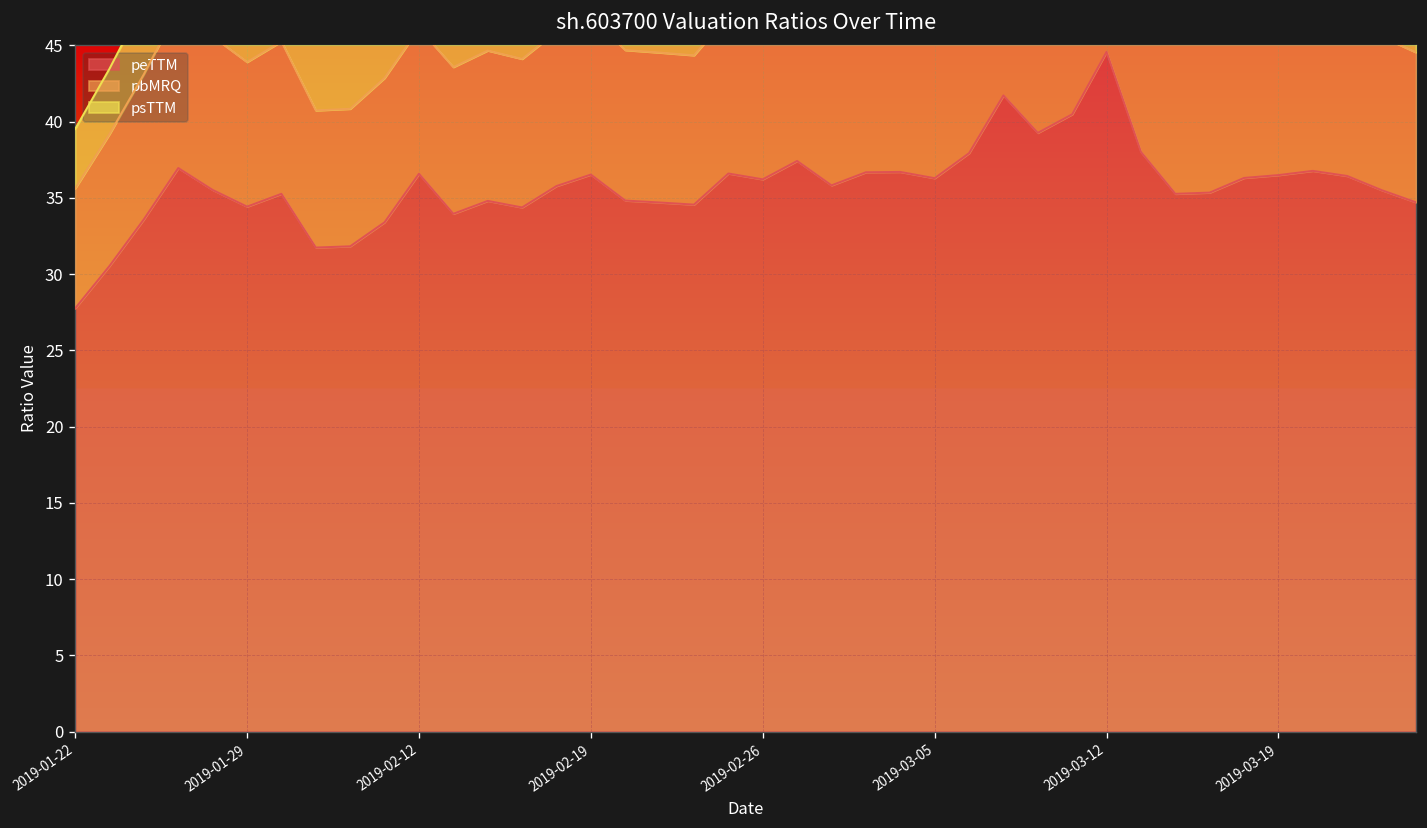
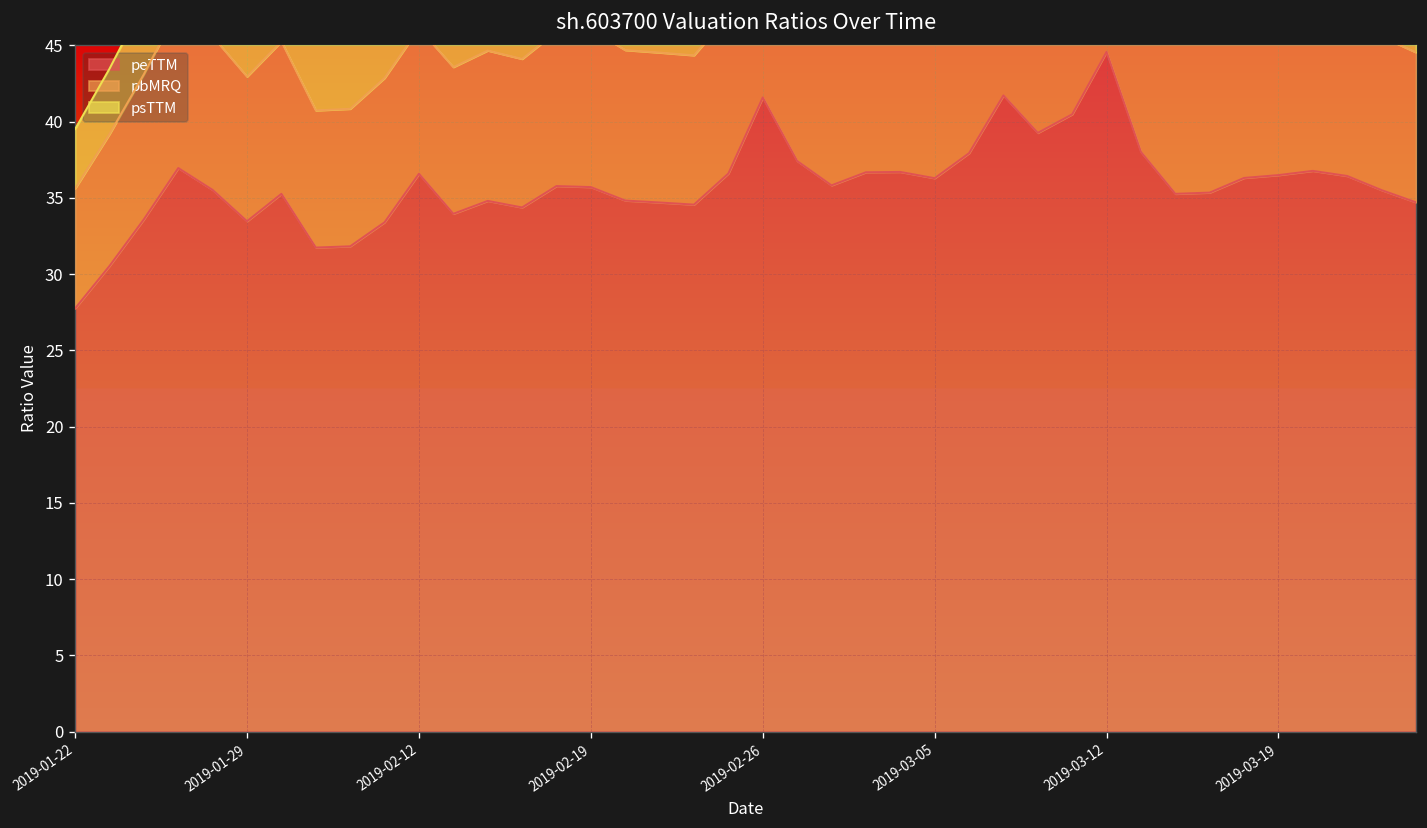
  {
    "peTTM": {
      "2019-01-22": 27.8,
-     "2019-01-29": 34.4,
+     "2019-01-29": 33.5,
      "2019-02-12": 36.6,
-     "2019-02-19": 36.5,
-     "2019-02-26": 36.2,
+     "2019-02-19": 35.7,
+     "2019-02-26": 41.6,
      "2019-03-05": 36.3,
      "2019-03-12": 44.6,
      "2019-03-19": 36.5
    },
    "pbMRQ": {
      "2019-01-22": 7.9,
      "2019-01-29": 9.5
    },
    "psTTM": {
      "2019-01-22": 3.9
    }
  }
